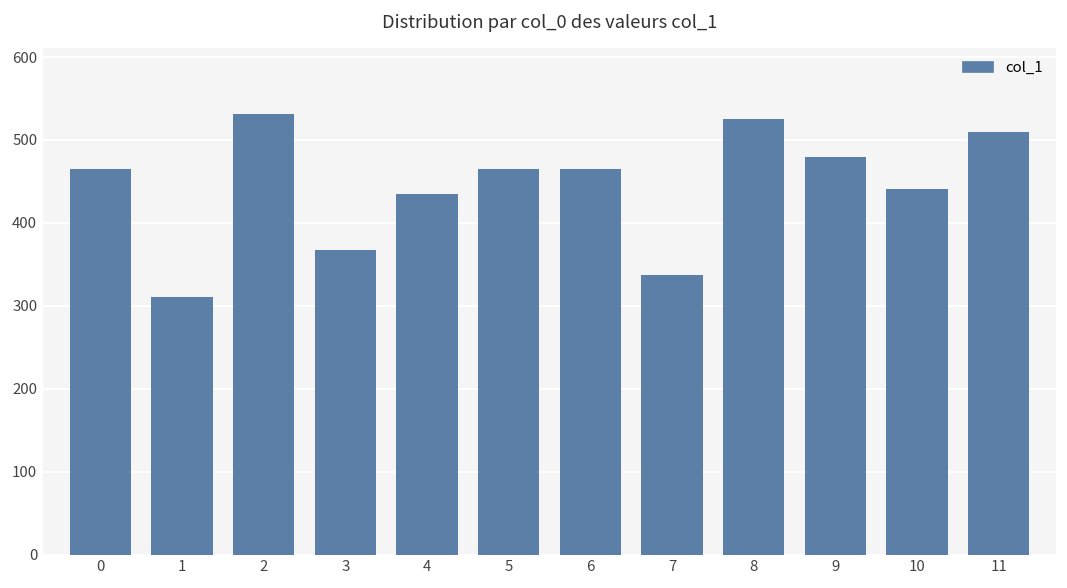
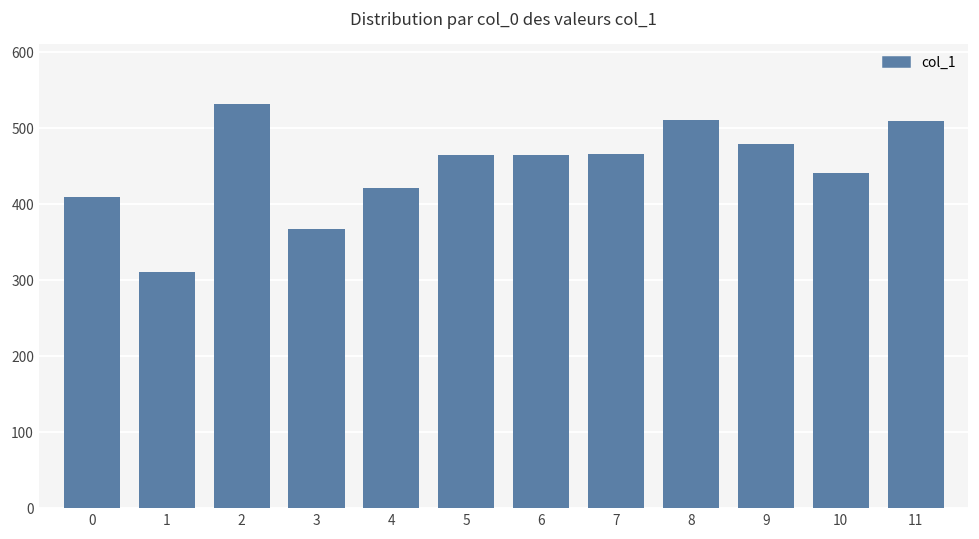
  {
-   "0": 460,
+   "0": 410,
    "1": 310,
    "2": 530,
    "3": 370,
-   "4": 430,
+   "4": 420,
    "5": 470,
    "6": 470,
-   "7": 340,
-   "8": 530,
+   "7": 470,
+   "8": 510,
    "9": 480,
    "10": 440,
    "11": 510
  }
